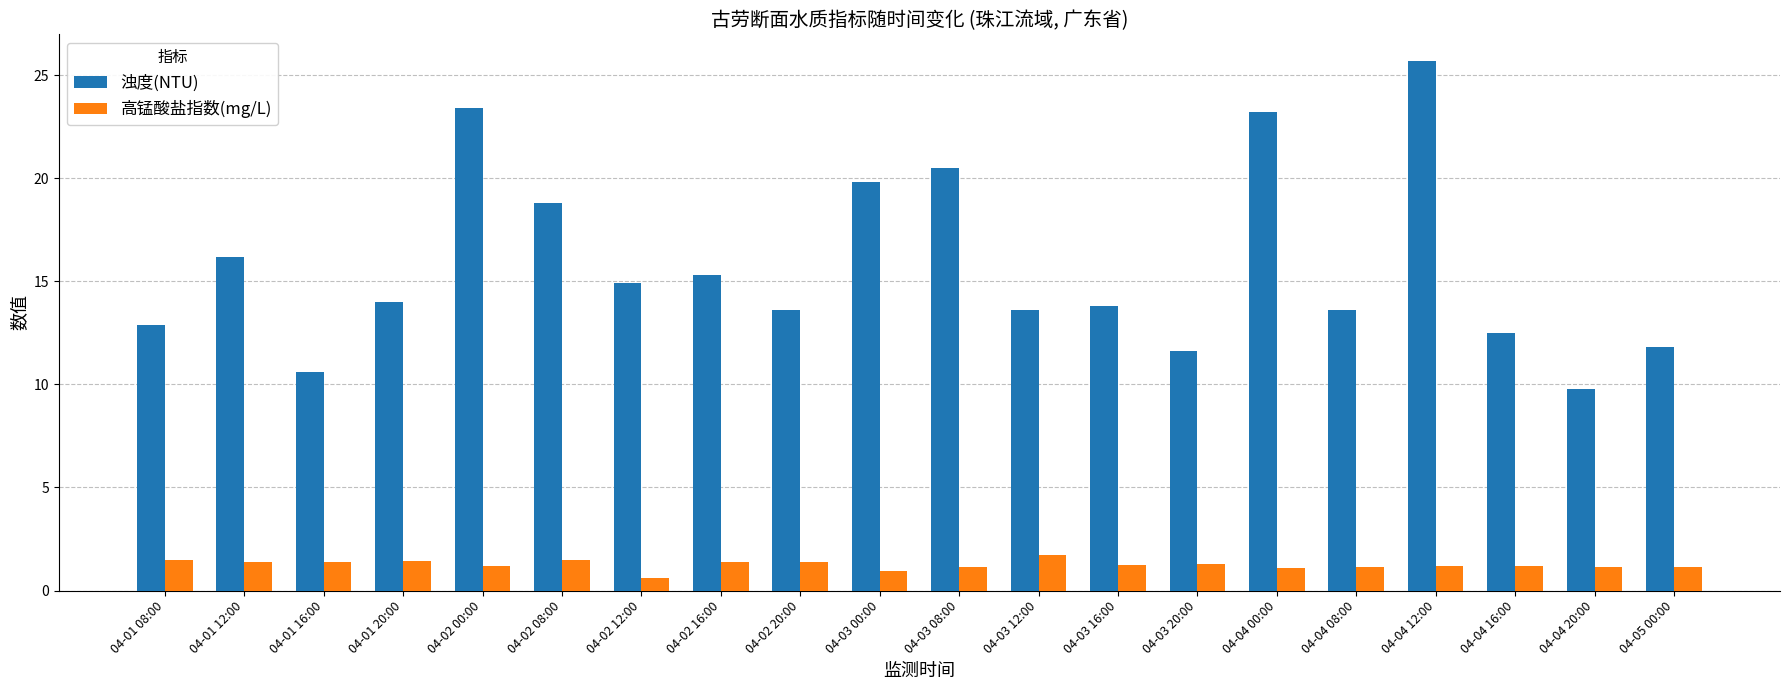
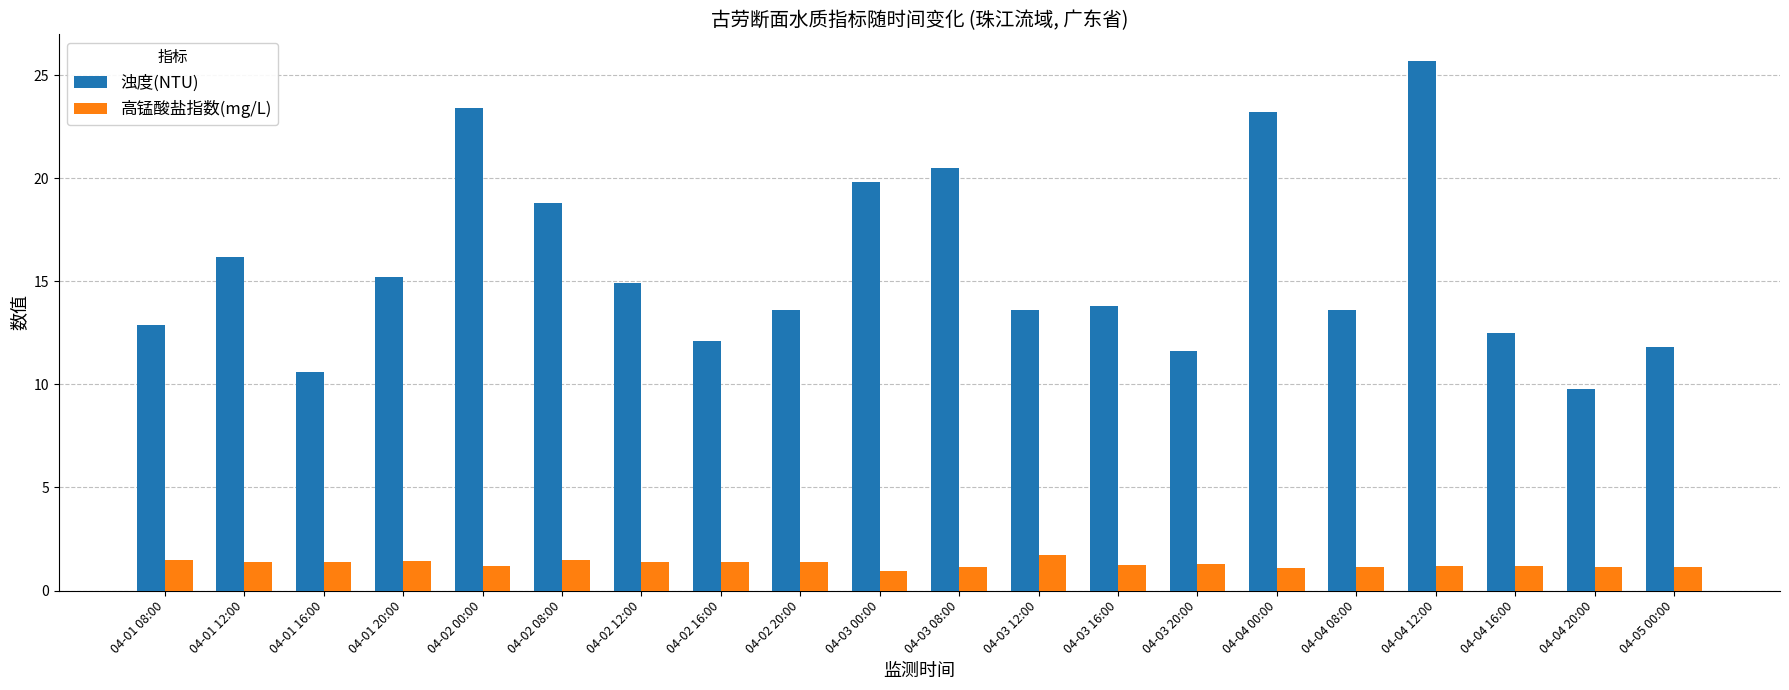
  {
    "浊度(NTU)": {
      "04-01 08:00": 12.9,
      "04-01 12:00": 16.2,
      "04-01 16:00": 10.6,
-     "04-01 20:00": 14.0,
+     "04-01 20:00": 15.2,
      "04-02 00:00": 23.4,
      "04-02 08:00": 18.8,
      "04-02 12:00": 14.9,
-     "04-02 16:00": 15.3,
+     "04-02 16:00": 12.1,
      "04-02 20:00": 13.6,
      "04-03 00:00": 19.8,
      "04-03 08:00": 20.5,
      "04-03 12:00": 13.6,
      "04-03 16:00": 13.8,
      "04-03 20:00": 11.6,
      "04-04 00:00": 23.2,
      "04-04 08:00": 13.6,
      "04-04 12:00": 25.7,
      "04-04 16:00": 12.5,
      "04-04 20:00": 9.8,
      "04-05 00:00": 11.8
    },
    "高锰酸盐指数(mg/L)": {
      "04-01 08:00": 1.5,
      "04-01 12:00": 1.4,
      "04-01 16:00": 1.4,
      "04-01 20:00": 1.4,
      "04-02 00:00": 1.2,
      "04-02 08:00": 1.5,
-     "04-02 12:00": 0.6,
+     "04-02 12:00": 1.4,
      "04-02 16:00": 1.4,
      "04-02 20:00": 1.4,
      "04-03 00:00": 0.9,
      "04-03 08:00": 1.2,
      "04-03 12:00": 1.7,
      "04-03 16:00": 1.2,
      "04-03 20:00": 1.3,
      "04-04 00:00": 1.1,
      "04-04 08:00": 1.2,
      "04-04 12:00": 1.2,
      "04-04 16:00": 1.2,
      "04-04 20:00": 1.2,
      "04-05 00:00": 1.2
    }
  }
